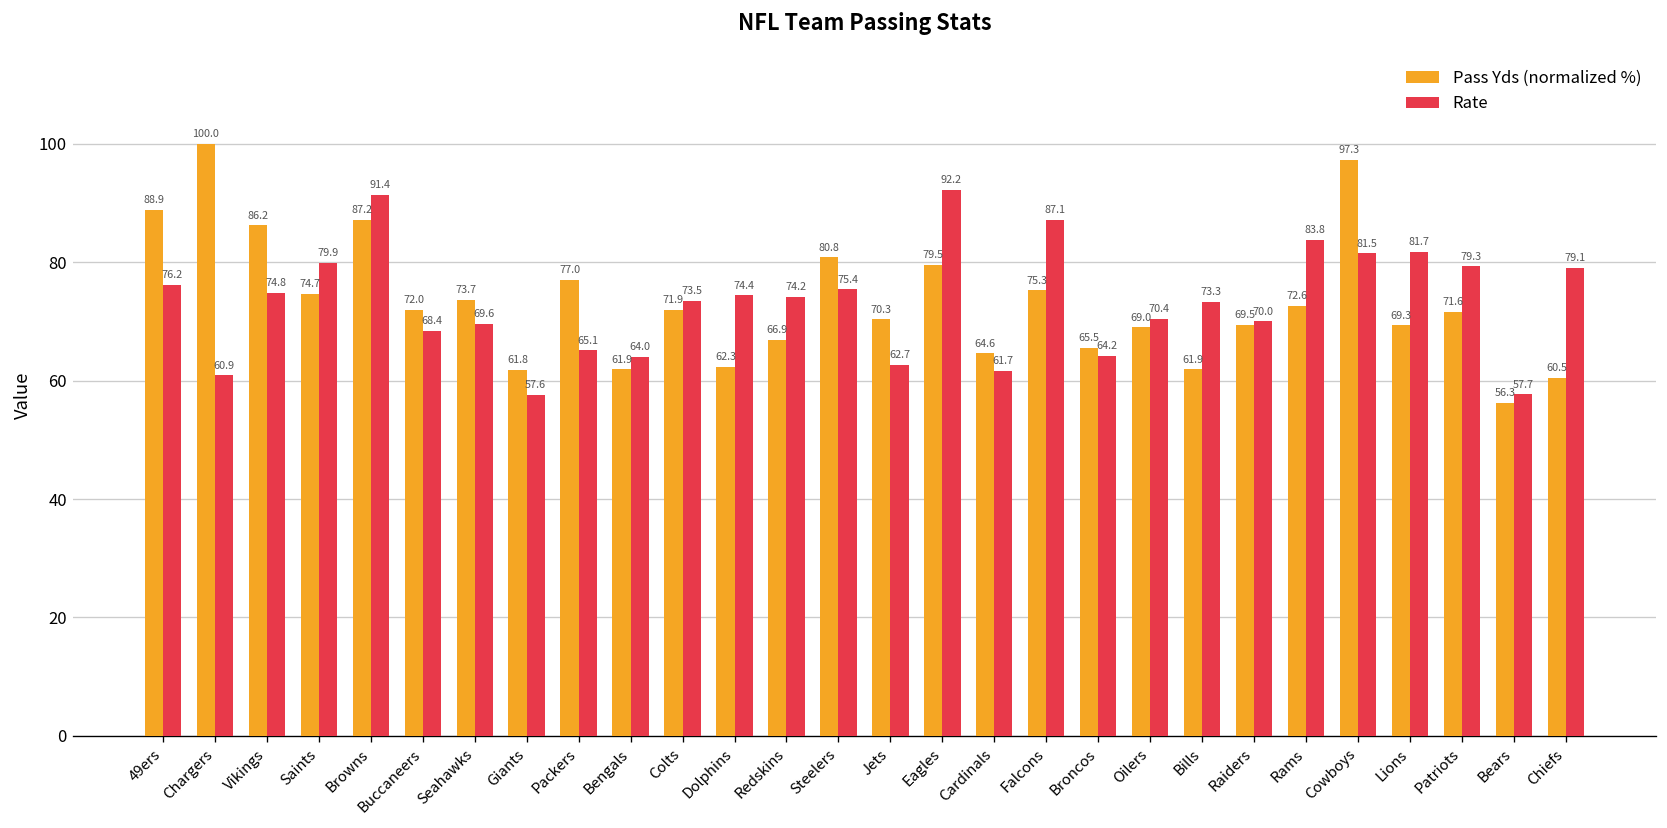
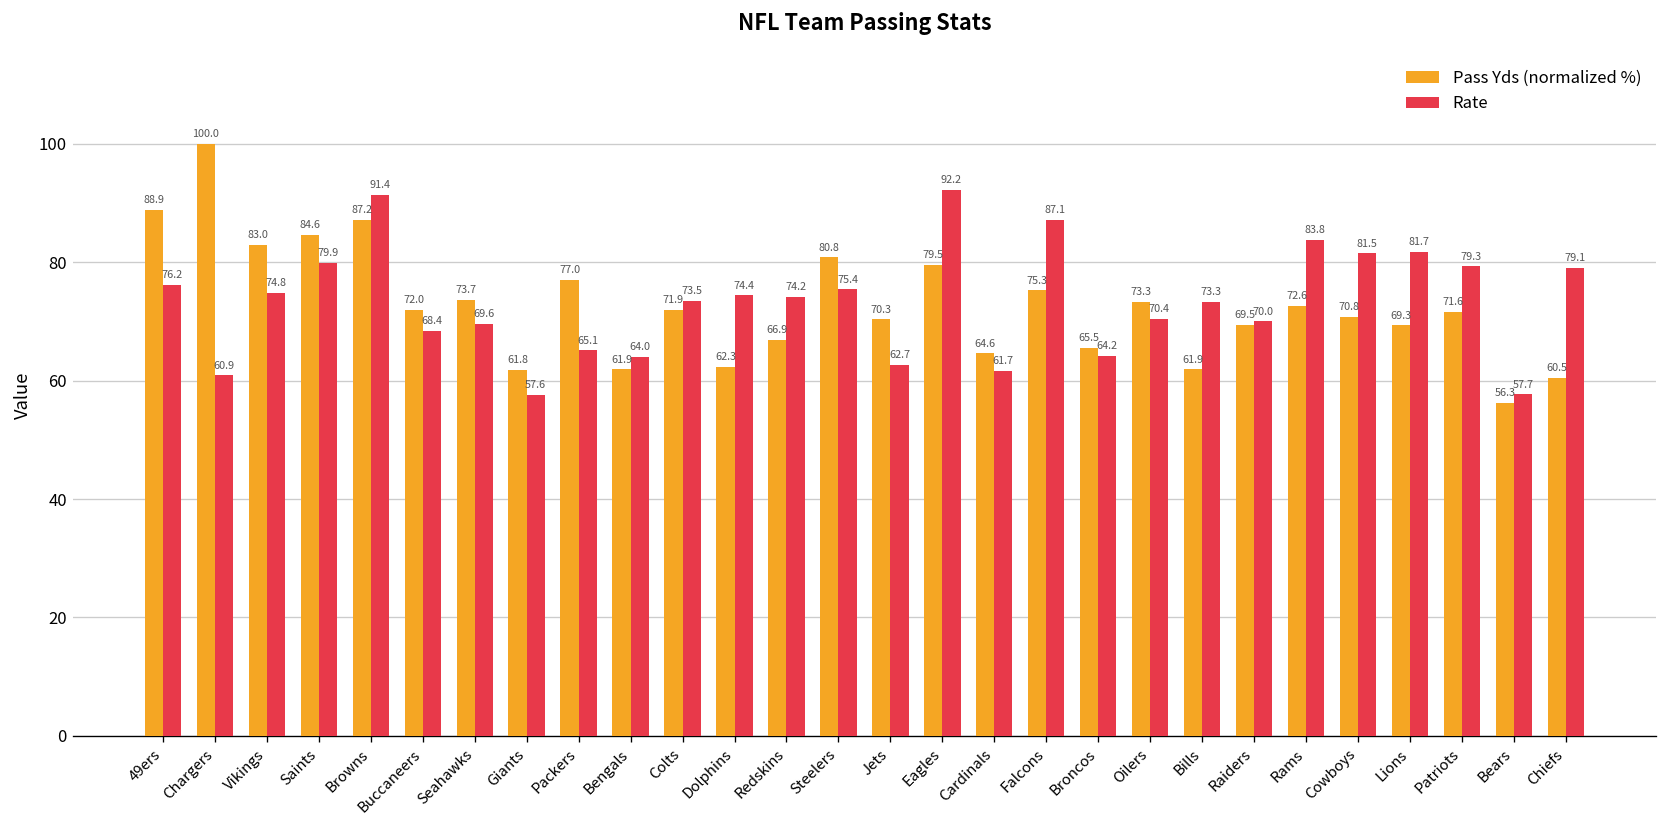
  {
    "Pass Yds (normalized %)": {
      "49ers": 88.9,
      "Chargers": 100.0,
-     "Vikings": 86.2,
-     "Saints": 74.7,
+     "Vikings": 83.0,
+     "Saints": 84.6,
      "Browns": 87.2,
      "Buccaneers": 72.0,
      "Seahawks": 73.7,
      "Giants": 61.8,
      "Packers": 77.0,
      "Bengals": 61.9,
      "Colts": 71.9,
      "Dolphins": 62.3,
      "Redskins": 66.9,
      "Steelers": 80.8,
      "Jets": 70.3,
      "Eagles": 79.5,
      "Cardinals": 64.6,
      "Falcons": 75.3,
      "Broncos": 65.5,
-     "Oilers": 69.0,
+     "Oilers": 73.3,
      "Bills": 61.9,
      "Raiders": 69.5,
      "Rams": 72.6,
-     "Cowboys": 97.3,
+     "Cowboys": 70.8,
      "Lions": 69.3,
      "Patriots": 71.6,
      "Bears": 56.3,
      "Chiefs": 60.5
    },
    "Rate": {
      "49ers": 76.2,
      "Chargers": 60.9,
      "Vikings": 74.8,
      "Saints": 79.9,
      "Browns": 91.4,
      "Buccaneers": 68.4,
      "Seahawks": 69.6,
      "Giants": 57.6,
      "Packers": 65.1,
      "Bengals": 64.0,
      "Colts": 73.5,
      "Dolphins": 74.4,
      "Redskins": 74.2,
      "Steelers": 75.4,
      "Jets": 62.7,
      "Eagles": 92.2,
      "Cardinals": 61.7,
      "Falcons": 87.1,
      "Broncos": 64.2,
      "Oilers": 70.4,
      "Bills": 73.3,
      "Raiders": 70.0,
      "Rams": 83.8,
      "Cowboys": 81.5,
      "Lions": 81.7,
      "Patriots": 79.3,
      "Bears": 57.7,
      "Chiefs": 79.1
    }
  }
